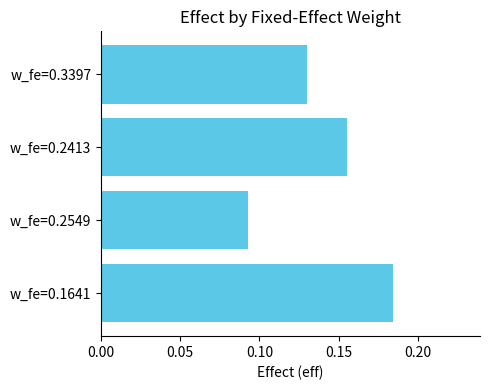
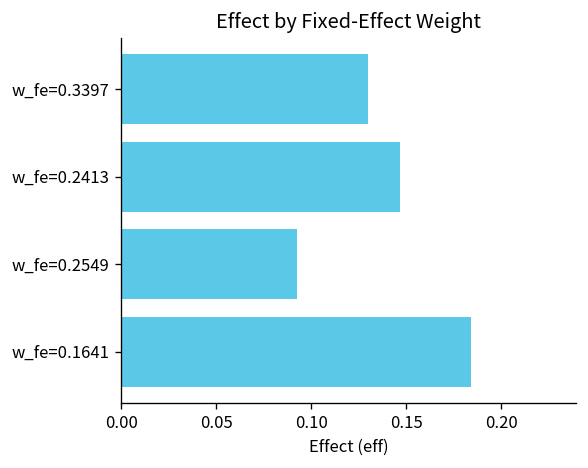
  {
    "w_fe=0.3397": 0.130,
-   "w_fe=0.2413": 0.155,
+   "w_fe=0.2413": 0.147,
    "w_fe=0.2549": 0.093,
    "w_fe=0.1641": 0.184
  }
